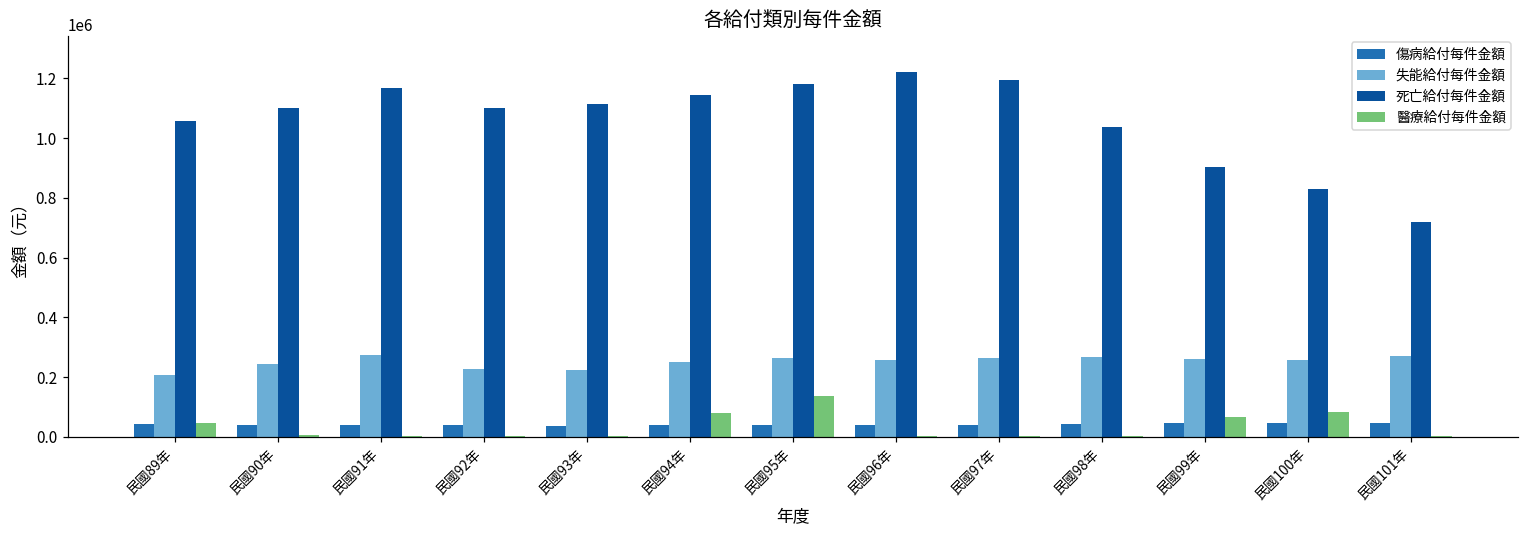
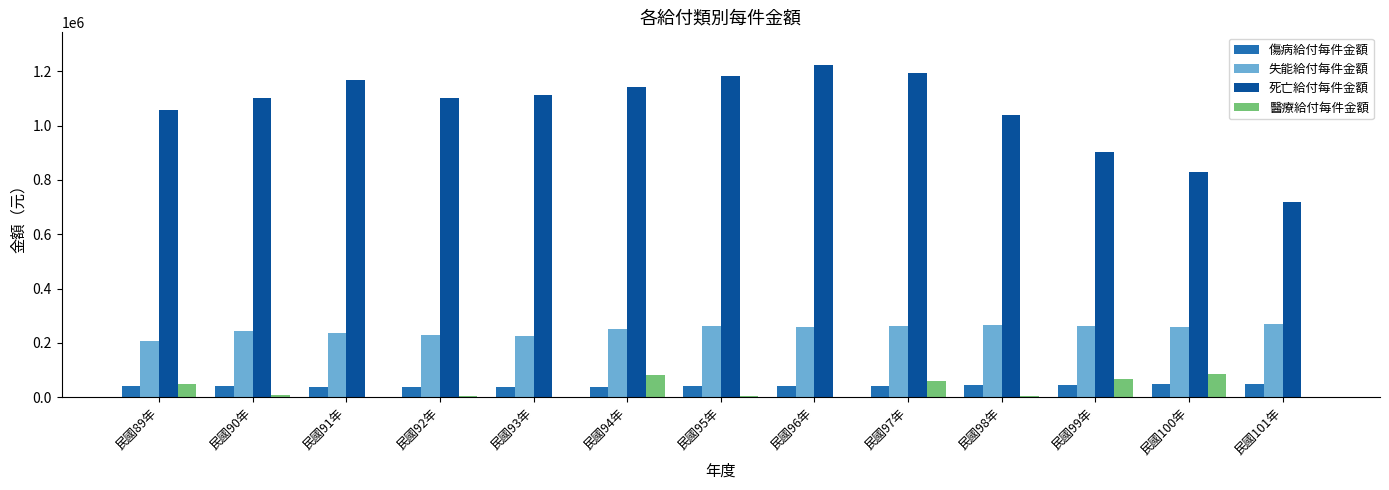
  {
    "失能給付每件金額": {
      "民國89年": 210000,
      "民國90年": 240000,
-     "民國91年": 270000,
+     "民國91年": 240000,
      "民國92年": 230000,
      "民國93年": 230000,
      "民國94年": 250000,
      "民國95年": 260000,
      "民國96年": 260000,
      "民國97年": 260000,
      "民國98年": 270000,
      "民國99年": 260000,
      "民國100年": 260000,
      "民國101年": 270000
    },
    "醫療給付每件金額": {
      "民國89年": 50000,
      "民國94年": 80000,
-     "民國95年": 140000,
-     "民國97年": 0,
+     "民國95年": 0,
+     "民國97年": 60000,
      "民國99年": 70000,
      "民國100年": 80000
    }
  }
